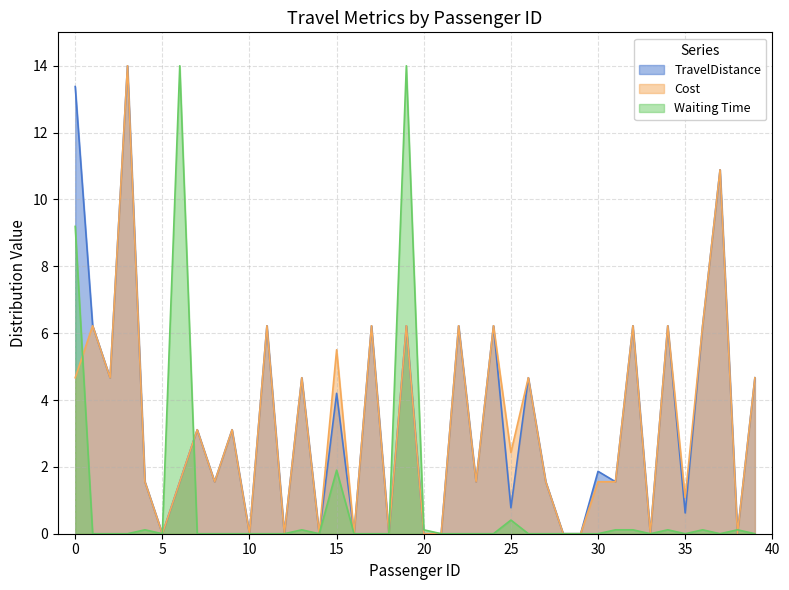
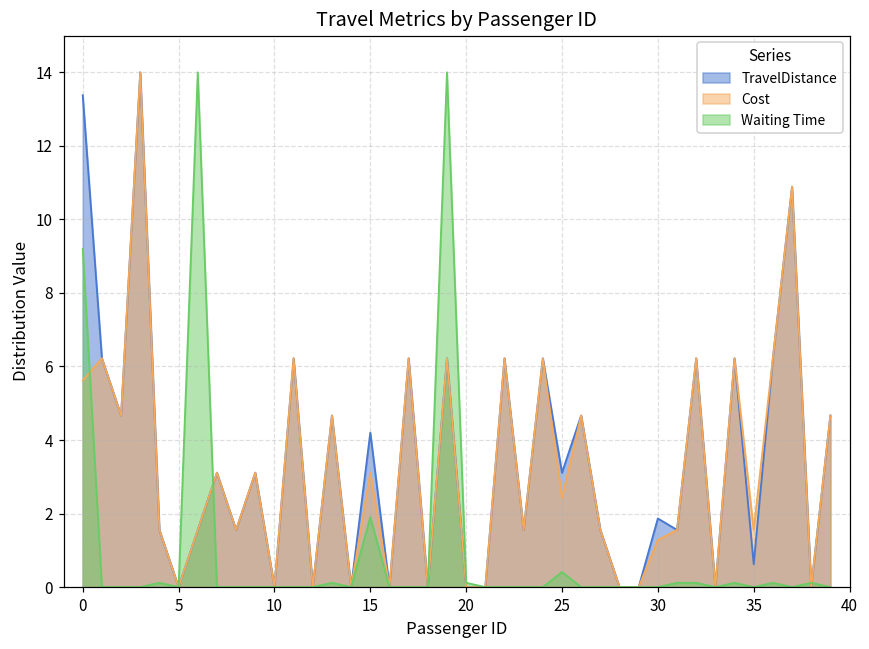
  {
    "TravelDistance": {
      "0": 13.4,
      "15": 4.2,
-     "25": 0.8,
+     "25": 3.1,
      "30": 1.9,
      "35": 0.6
    },
    "Cost": {
-     "0": 4.7,
-     "15": 5.5,
+     "0": 5.6,
+     "15": 3.1,
      "25": 2.4,
-     "30": 1.6,
-     "35": 1.1
+     "30": 1.3,
+     "35": 1.6
    },
    "Waiting Time": {
      "0": 9.2,
      "15": 1.9,
      "20": 0.1,
      "25": 0.4,
      "30": 0.0,
      "35": 0.0
    }
  }
